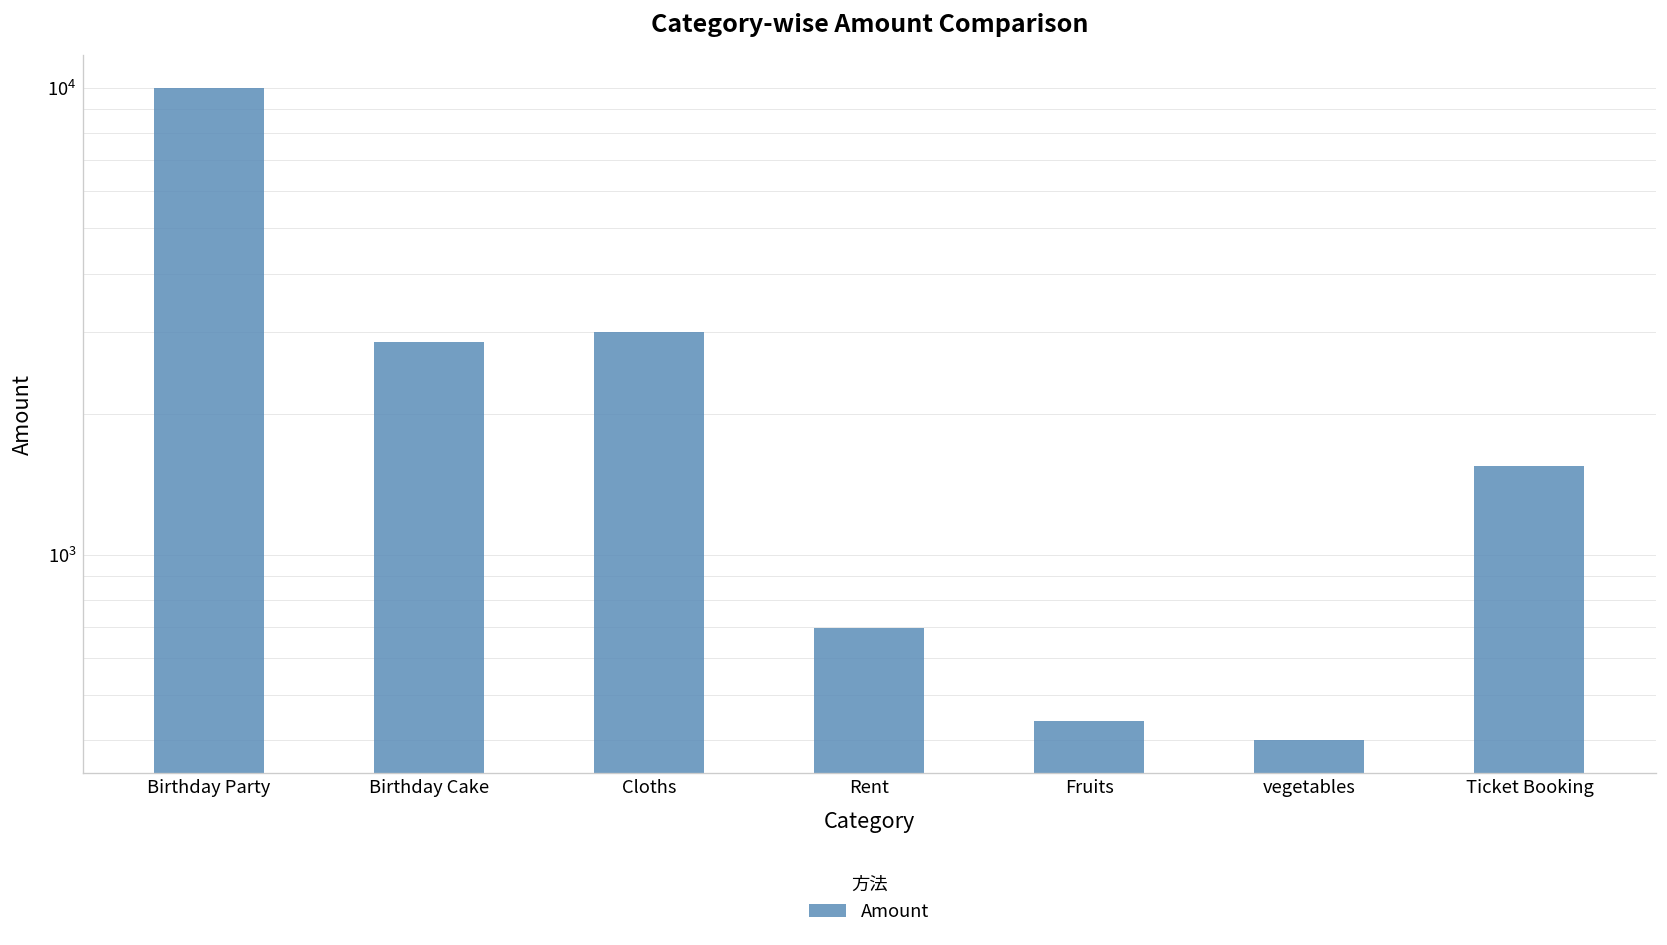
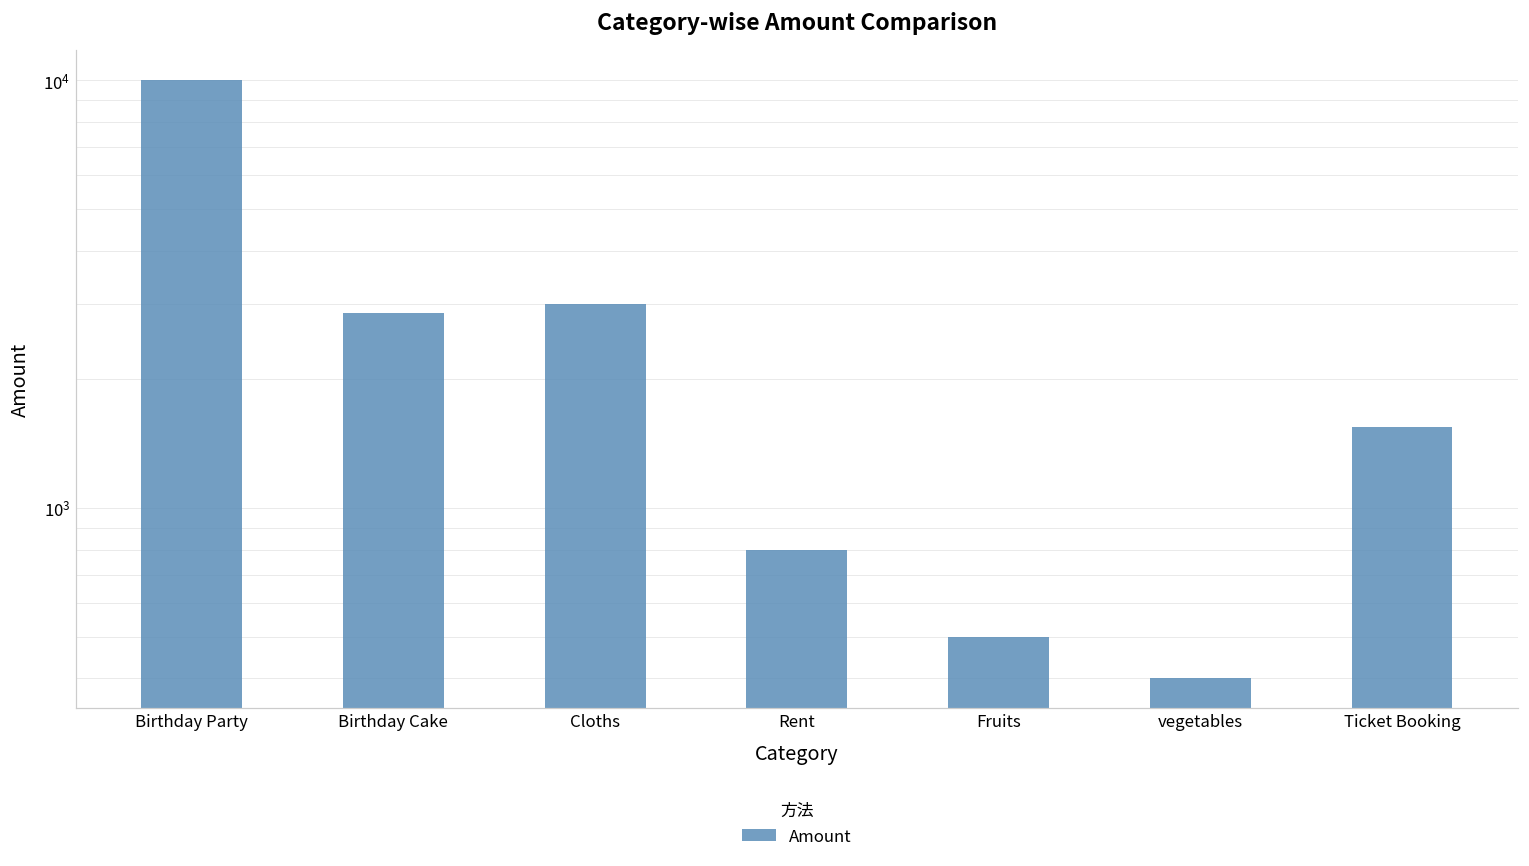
  {
    "Birthday Party": 10000,
    "Birthday Cake": 2900,
    "Cloths": 3000,
-   "Rent": 700,
-   "Fruits": 440,
+   "Rent": 800,
+   "Fruits": 500,
    "vegetables": 400,
    "Ticket Booking": 1550
  }
